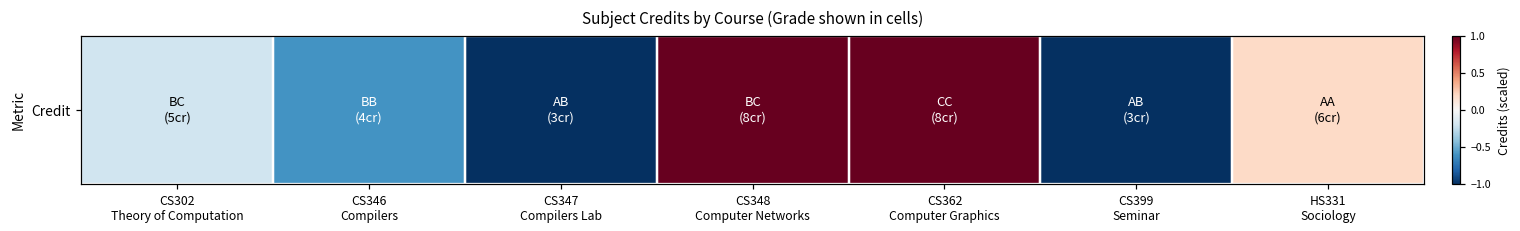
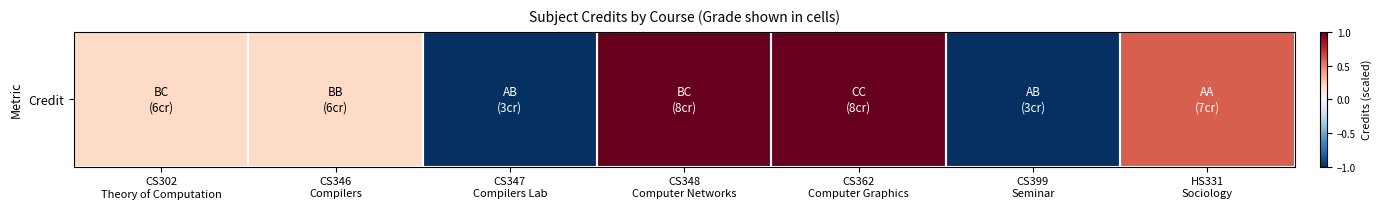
  {
    "Credit": {
-     "CS302 Theory of Computation": "(5cr)",
-     "CS346 Compilers": "(4cr)",
+     "CS302 Theory of Computation": "(6cr)",
+     "CS346 Compilers": "(6cr)",
      "CS347 Compilers Lab": "(3cr)",
      "CS348 Computer Networks": "(8cr)",
      "CS362 Computer Graphics": "(8cr)",
      "CS399 Seminar": "(3cr)",
-     "HS331 Sociology": "(6cr)"
+     "HS331 Sociology": "(7cr)"
    }
  }
